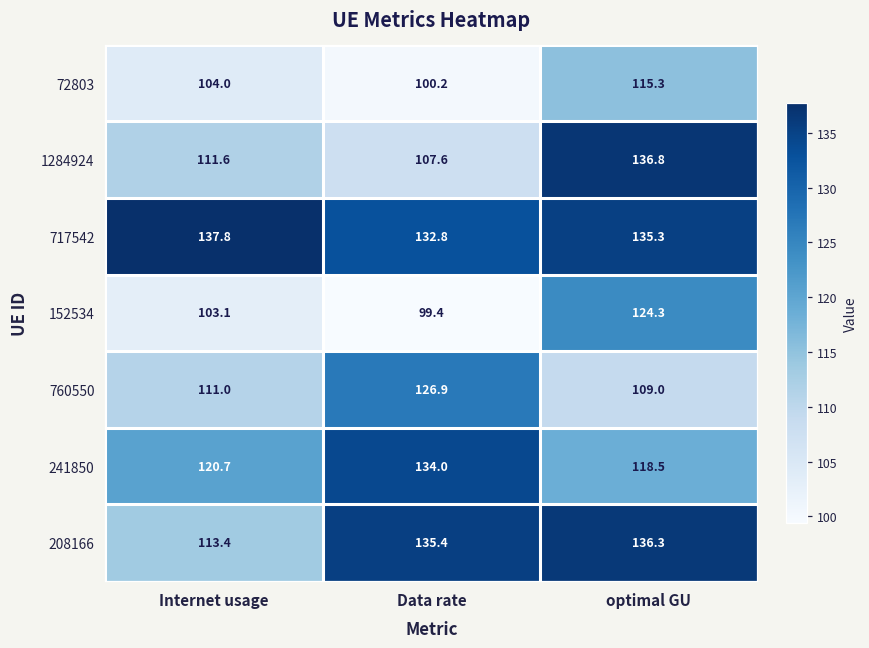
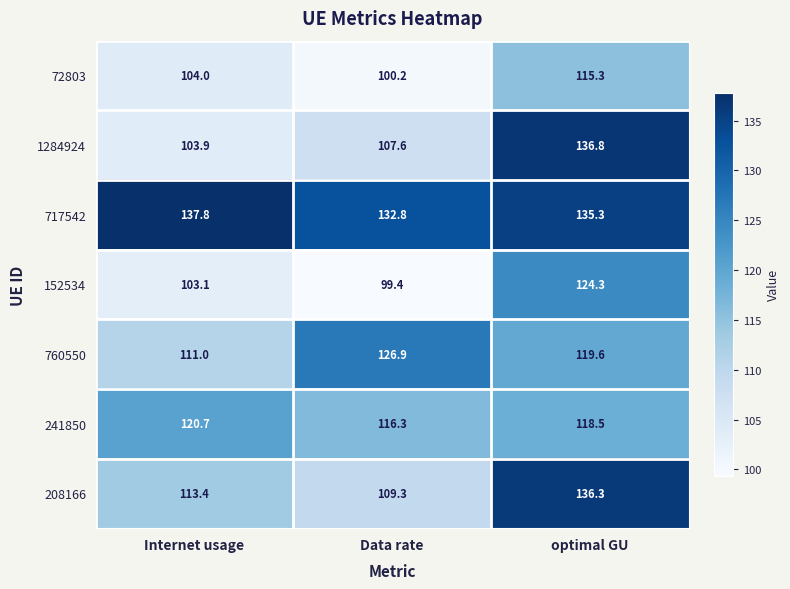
  {
    "72803": {
      "Internet usage": 104.0,
      "Data rate": 100.2,
      "optimal GU": 115.3
    },
    "1284924": {
-     "Internet usage": 111.6,
+     "Internet usage": 103.9,
      "Data rate": 107.6,
      "optimal GU": 136.8
    },
    "717542": {
      "Internet usage": 137.8,
      "Data rate": 132.8,
      "optimal GU": 135.3
    },
    "152534": {
      "Internet usage": 103.1,
      "Data rate": 99.4,
      "optimal GU": 124.3
    },
    "760550": {
      "Internet usage": 111.0,
      "Data rate": 126.9,
-     "optimal GU": 109.0
+     "optimal GU": 119.6
    },
    "241850": {
      "Internet usage": 120.7,
-     "Data rate": 134.0,
+     "Data rate": 116.3,
      "optimal GU": 118.5
    },
    "208166": {
      "Internet usage": 113.4,
-     "Data rate": 135.4,
+     "Data rate": 109.3,
      "optimal GU": 136.3
    }
  }
